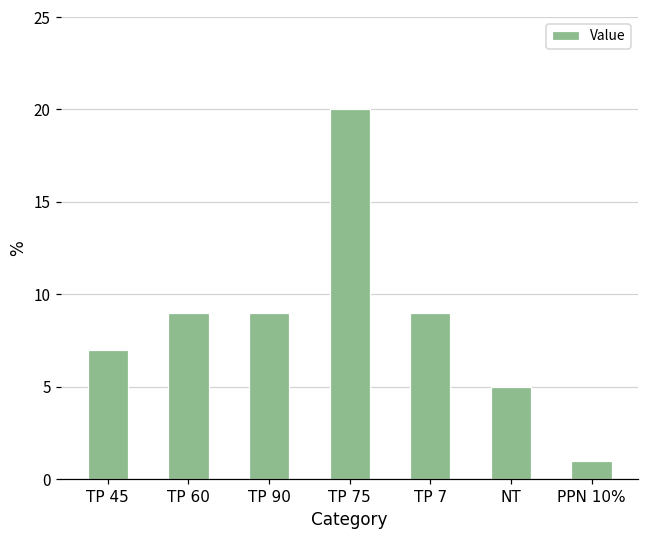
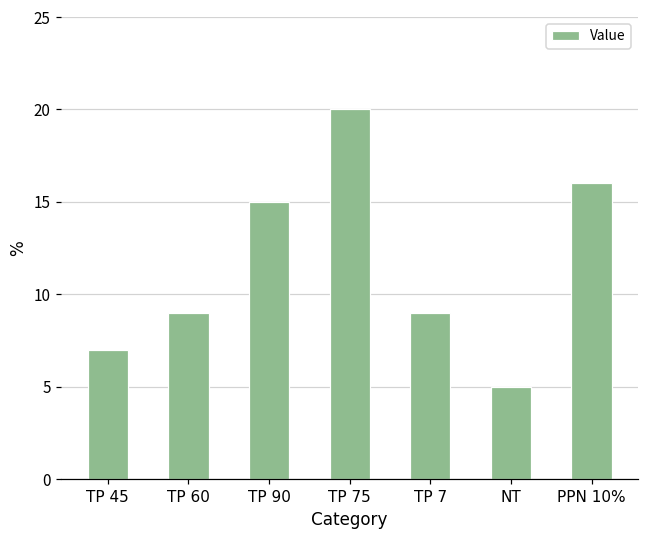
  {
    "TP 45": 7,
    "TP 60": 9,
-   "TP 90": 9,
+   "TP 90": 15,
    "TP 75": 20,
    "TP 7": 9,
    "NT": 5,
-   "PPN 10%": 1
+   "PPN 10%": 16
  }
